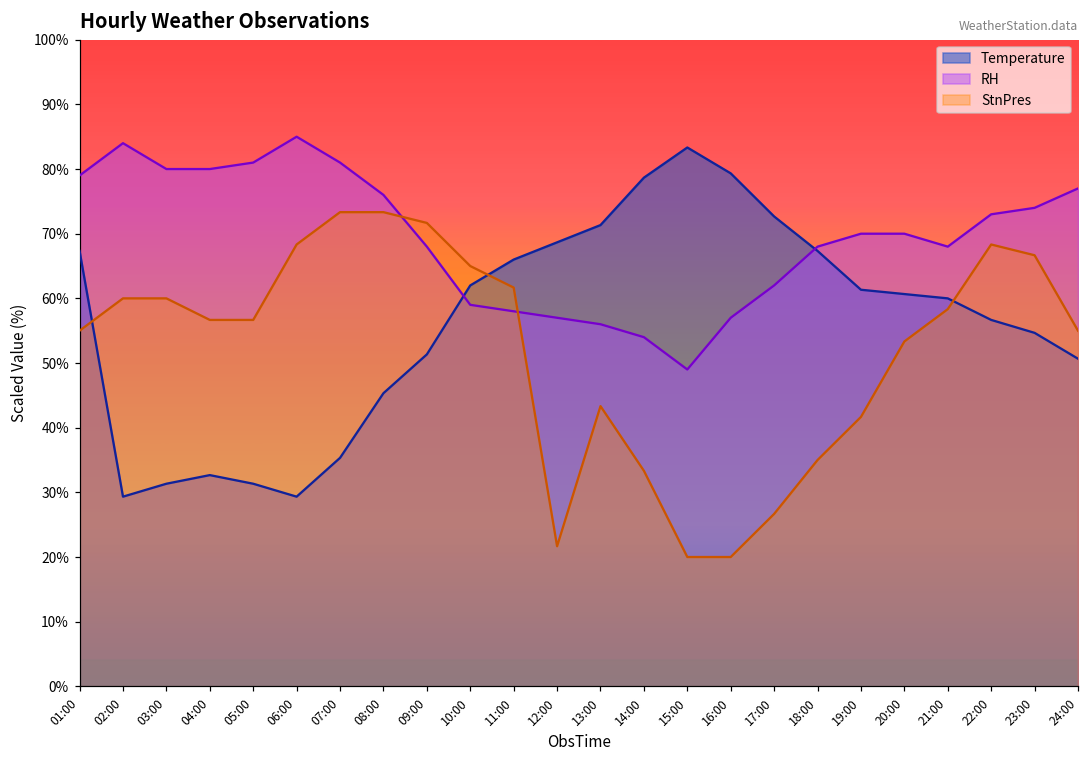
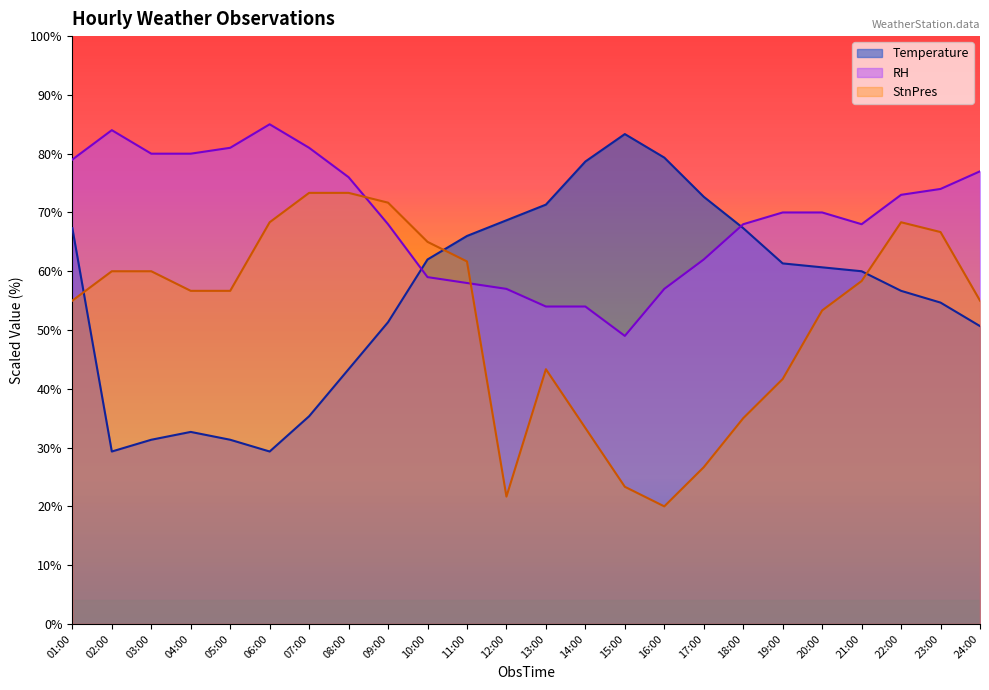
  {
    "Temperature": {
      "01:00": "67%",
      "02:00": "29%",
      "03:00": "31%",
      "04:00": "33%",
      "05:00": "31%",
      "06:00": "29%",
      "07:00": "35%",
-     "08:00": "45%",
+     "08:00": "43%",
      "09:00": "51%",
      "10:00": "62%",
      "11:00": "66%",
      "12:00": "69%",
      "13:00": "71%",
      "14:00": "79%",
      "15:00": "83%",
      "16:00": "79%",
      "17:00": "73%",
      "18:00": "67%",
      "19:00": "61%",
      "20:00": "61%",
      "21:00": "60%",
      "22:00": "57%",
      "23:00": "55%",
      "24:00": "51%"
    },
    "RH": {
      "01:00": "79%",
      "02:00": "84%",
      "03:00": "80%",
      "04:00": "80%",
      "05:00": "81%",
      "06:00": "85%",
      "07:00": "81%",
      "08:00": "76%",
      "09:00": "68%",
      "10:00": "59%",
      "11:00": "58%",
      "12:00": "57%",
-     "13:00": "56%",
+     "13:00": "54%",
      "14:00": "54%",
      "15:00": "49%",
      "16:00": "57%",
      "17:00": "62%",
      "18:00": "68%",
      "19:00": "70%",
      "20:00": "70%",
      "21:00": "68%",
      "22:00": "73%",
      "23:00": "74%",
      "24:00": "77%"
    },
    "StnPres": {
      "01:00": "55%",
      "02:00": "60%",
      "03:00": "60%",
      "04:00": "57%",
      "05:00": "57%",
      "06:00": "68%",
      "07:00": "73%",
      "08:00": "73%",
      "09:00": "72%",
      "10:00": "65%",
      "11:00": "62%",
      "12:00": "22%",
      "13:00": "43%",
      "14:00": "33%",
-     "15:00": "20%",
+     "15:00": "23%",
      "16:00": "20%",
      "17:00": "27%",
      "18:00": "35%",
      "19:00": "42%",
      "20:00": "53%",
      "21:00": "58%",
      "22:00": "68%",
      "23:00": "67%",
      "24:00": "55%"
    }
  }
